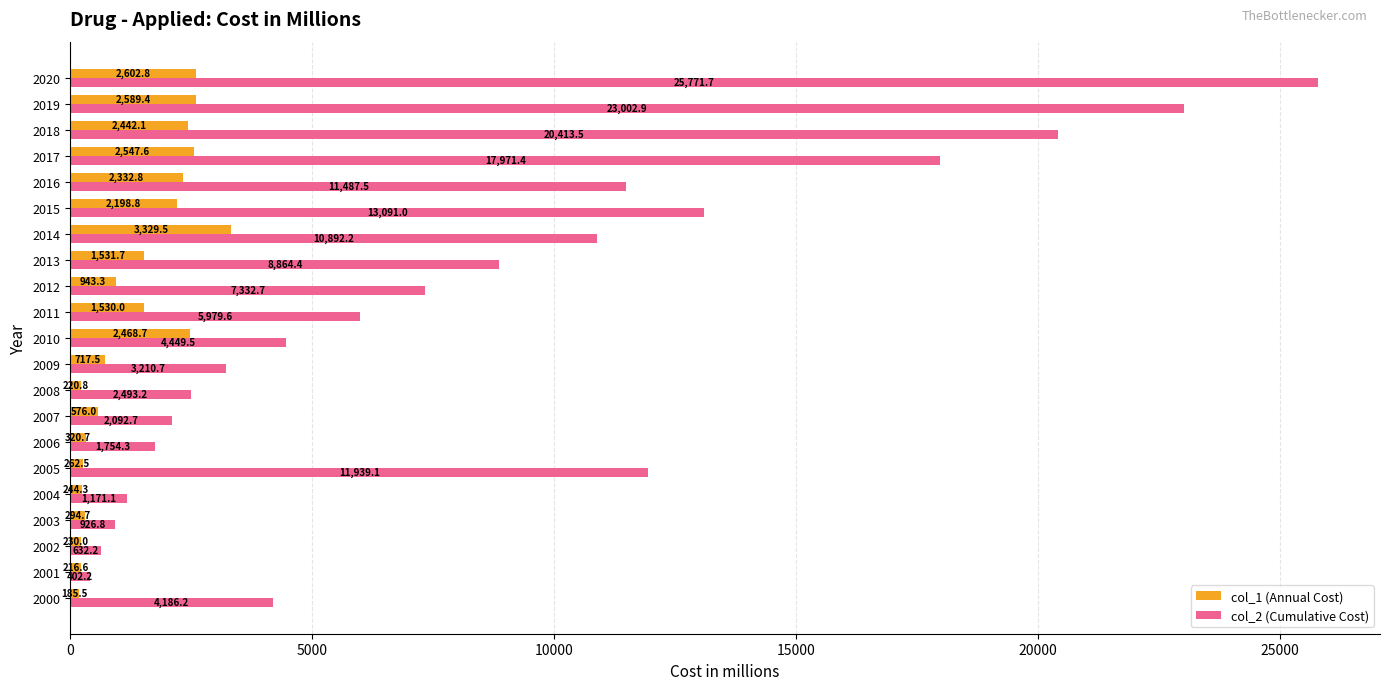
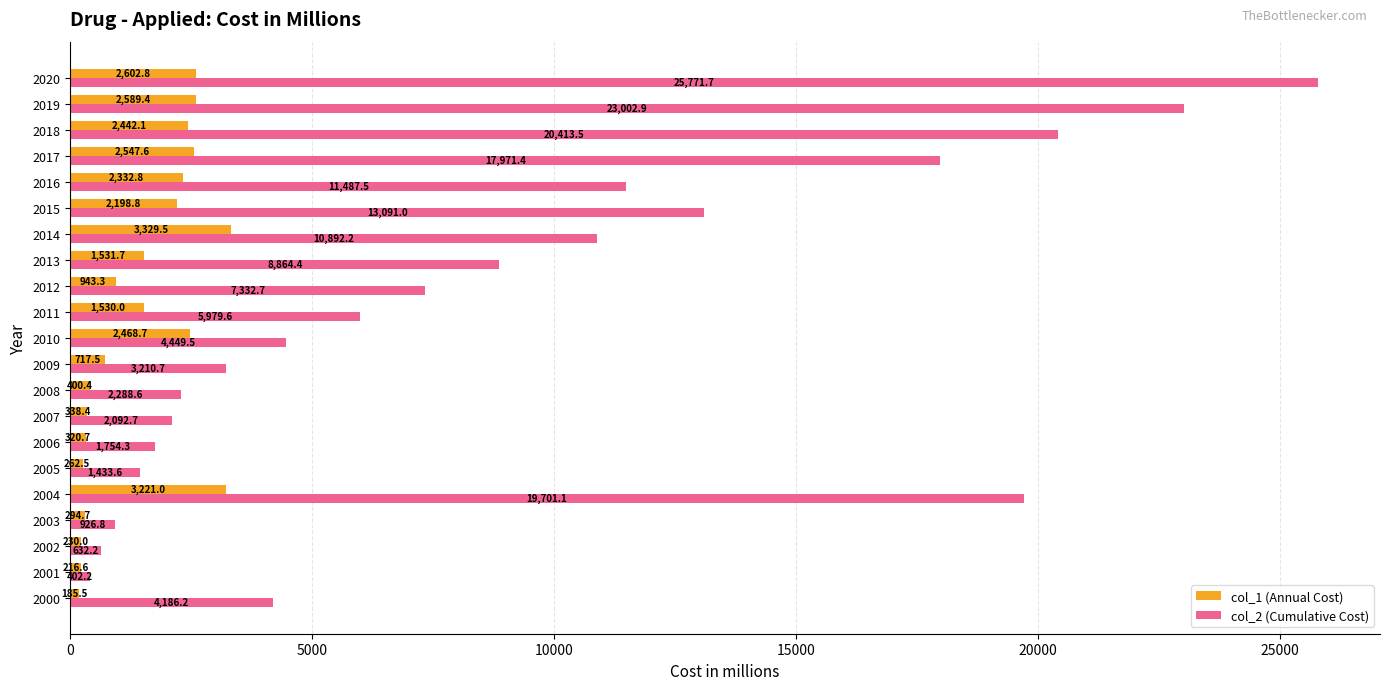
  {
    "col_1 (Annual Cost)": {
      "2020": "2,602.8",
      "2019": "2,589.4",
      "2018": "2,442.1",
      "2017": "2,547.6",
      "2016": "2,332.8",
      "2015": "2,198.8",
      "2014": "3,329.5",
      "2013": "1,531.7",
      "2012": "943.3",
      "2011": "1,530.0",
      "2010": "2,468.7",
      "2009": "717.5",
-     "2008": "220.8",
-     "2007": "576.0",
+     "2008": "400.4",
+     "2007": "338.4",
      "2006": "320.7",
      "2005": "262.5",
-     "2004": "244.3",
+     "2004": "3,221.0",
      "2003": "294.7",
      "2002": "230.0",
      "2001": "216.6",
      "2000": "185.5"
    },
    "col_2 (Cumulative Cost)": {
      "2020": "25,771.7",
      "2019": "23,002.9",
      "2018": "20,413.5",
      "2017": "17,971.4",
      "2016": "11,487.5",
      "2015": "13,091.0",
      "2014": "10,892.2",
      "2013": "8,864.4",
      "2012": "7,332.7",
      "2011": "5,979.6",
      "2010": "4,449.5",
      "2009": "3,210.7",
-     "2008": "2,493.2",
+     "2008": "2,288.6",
      "2007": "2,092.7",
      "2006": "1,754.3",
-     "2005": "11,939.1",
-     "2004": "1,171.1",
+     "2005": "1,433.6",
+     "2004": "19,701.1",
      "2003": "926.8",
      "2002": "632.2",
      "2001": "402.2",
      "2000": "4,186.2"
    }
  }
